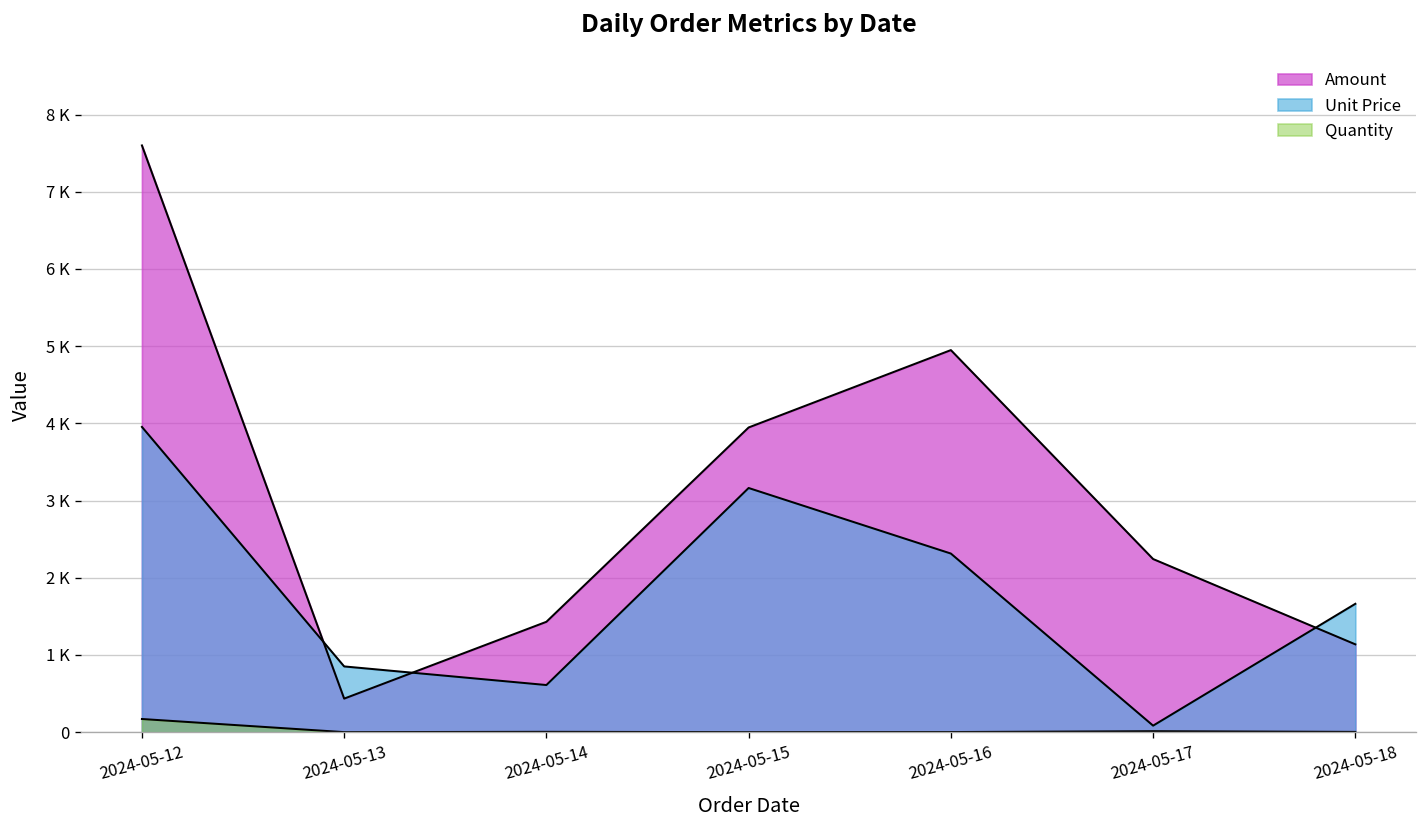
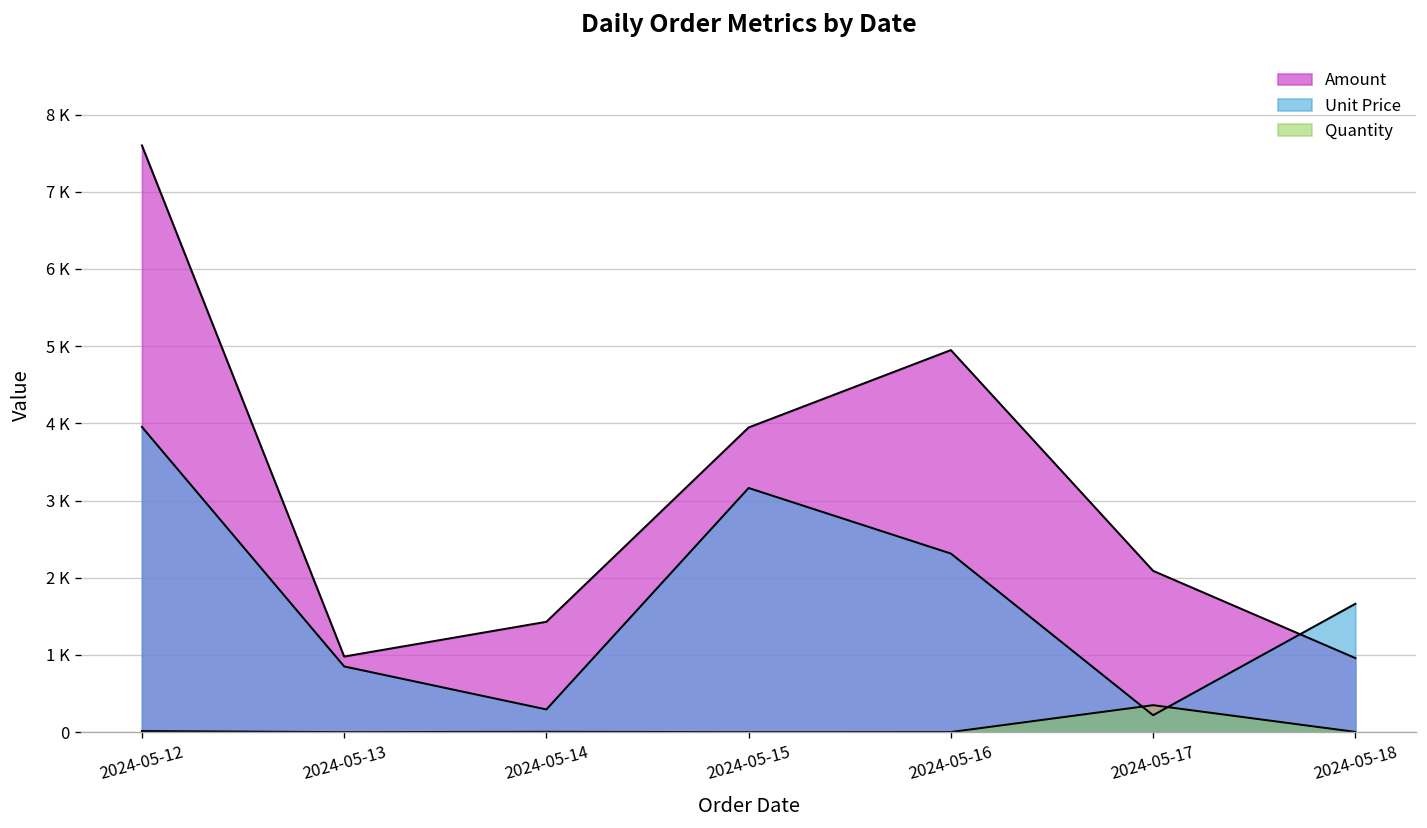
  {
    "Amount": {
      "2024-05-12": 7600,
-     "2024-05-13": 400,
+     "2024-05-13": 1000,
      "2024-05-14": 1400,
      "2024-05-15": 3900,
      "2024-05-16": 4900,
-     "2024-05-17": 2200,
-     "2024-05-18": 1100
+     "2024-05-17": 2100,
+     "2024-05-18": 1000
    },
    "Unit Price": {
      "2024-05-12": 4000,
      "2024-05-13": 900,
-     "2024-05-14": 600,
+     "2024-05-14": 300,
      "2024-05-15": 3200,
      "2024-05-16": 2300,
-     "2024-05-17": 100,
+     "2024-05-17": 200,
      "2024-05-18": 1700
    },
    "Quantity": {
-     "2024-05-12": 200,
+     "2024-05-12": 0,
      "2024-05-13": 0,
      "2024-05-14": 0,
      "2024-05-15": 0,
      "2024-05-16": 0,
-     "2024-05-17": 0,
+     "2024-05-17": 400,
      "2024-05-18": 0
    }
  }
